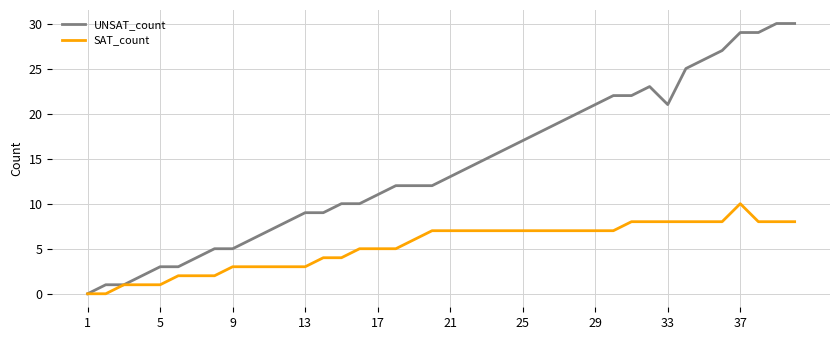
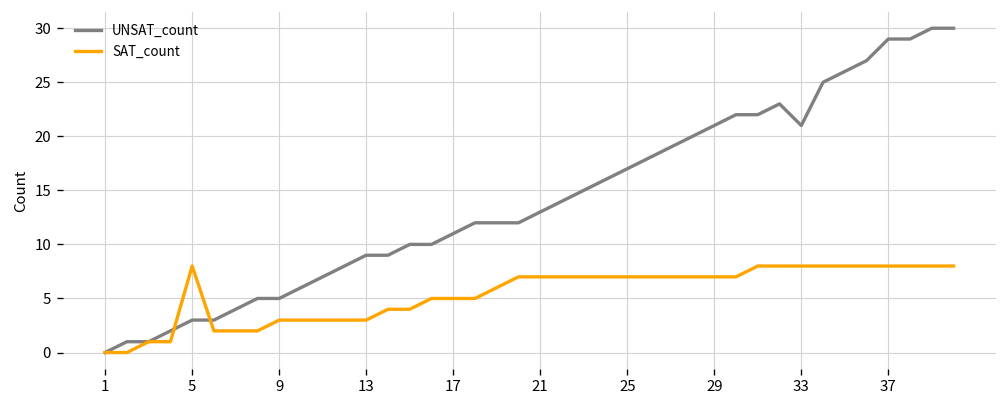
  {
    "UNSAT_count": {
      "5": 3,
      "9": 5,
      "13": 9,
      "17": 11,
      "21": 13,
      "25": 17,
      "29": 21,
      "33": 21,
      "37": 29
    },
    "SAT_count": {
-     "5": 1,
+     "5": 8,
      "9": 3,
      "13": 3,
      "17": 5,
      "21": 7,
      "25": 7,
      "29": 7,
      "33": 8,
-     "37": 10
+     "37": 8
    }
  }
